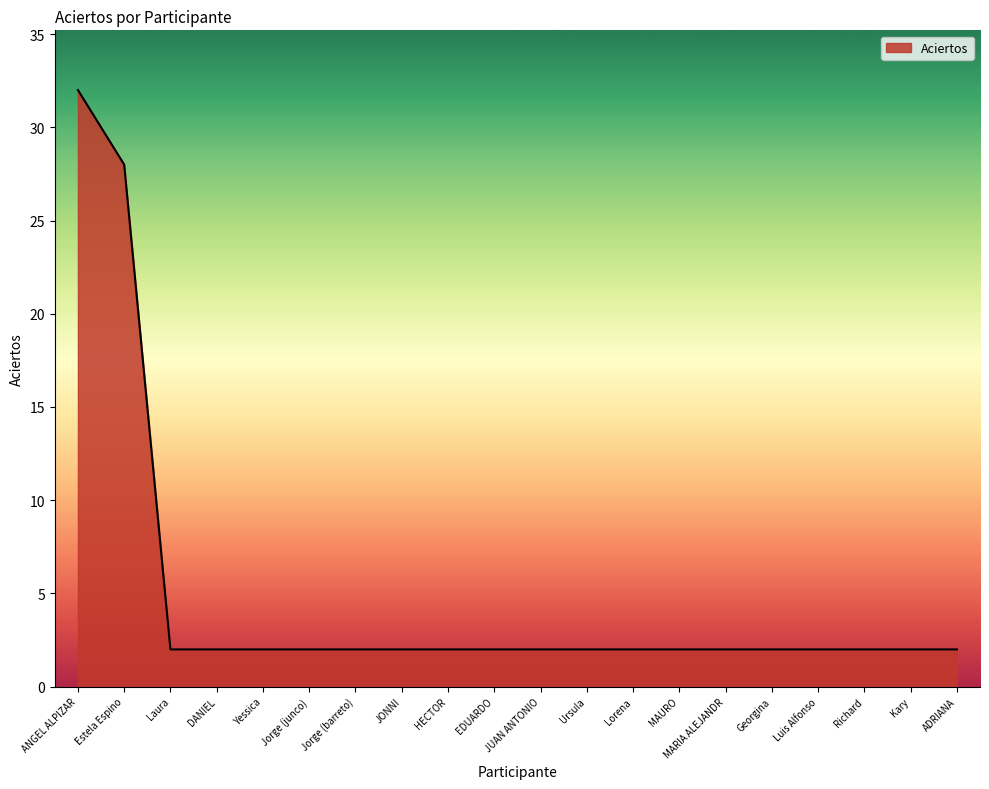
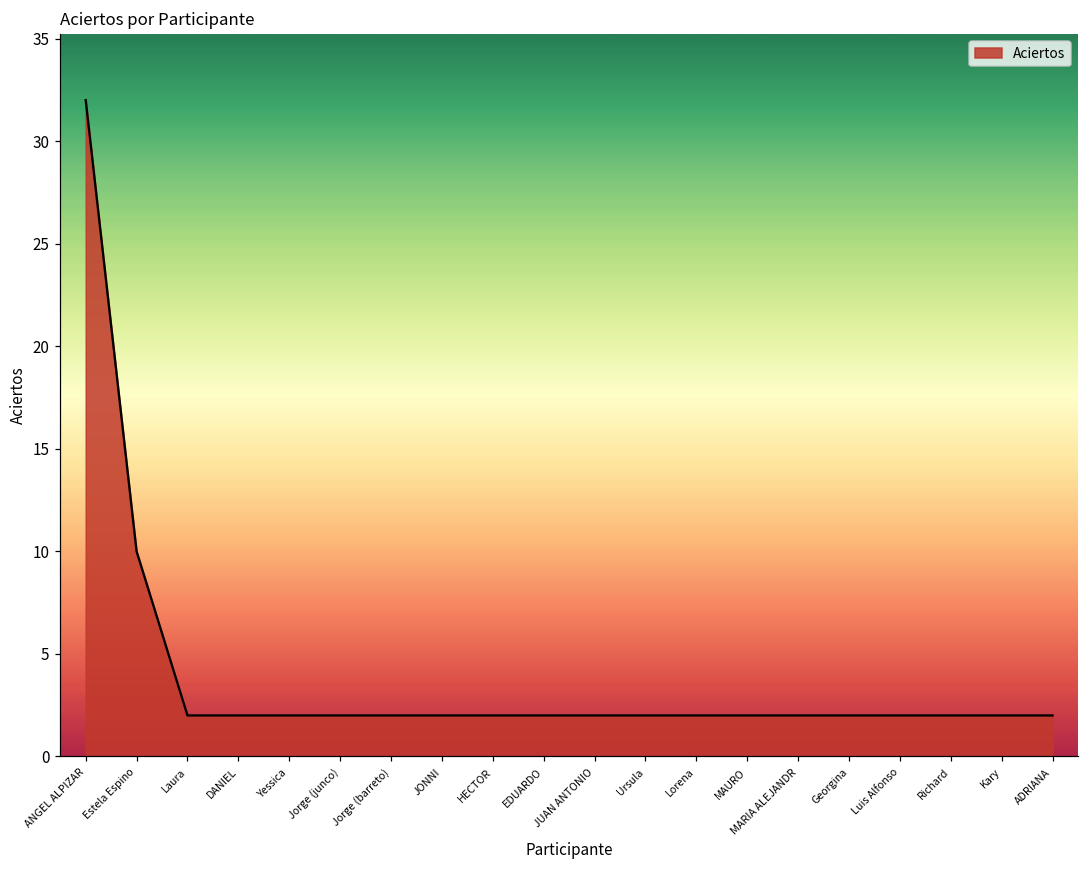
  {
    "ANGEL ALPIZAR": 32,
-   "Estela Espino": 28,
+   "Estela Espino": 10,
    "Laura": 2,
    "DANIEL": 2,
    "Yessica": 2,
    "Jorge (junco)": 2,
    "Jorge (barreto)": 2,
    "JONNI": 2,
    "HECTOR": 2,
    "EDUARDO": 2,
    "JUAN ANTONIO": 2,
    "Ursula": 2,
    "Lorena": 2,
    "MAURO": 2,
    "MARIA ALEJANDR": 2,
    "Georgina": 2,
    "Luis Alfonso": 2,
    "Richard": 2,
    "Kary": 2,
    "ADRIANA": 2
  }
